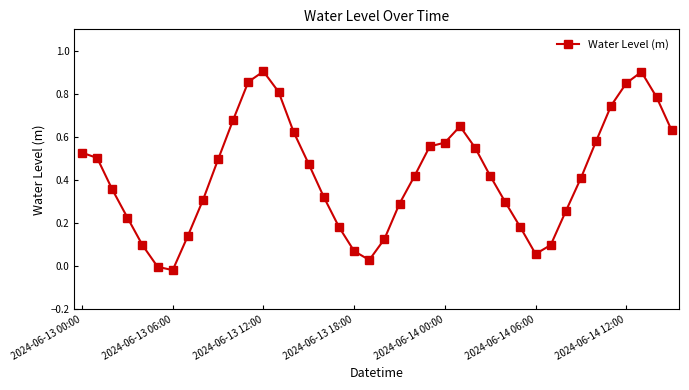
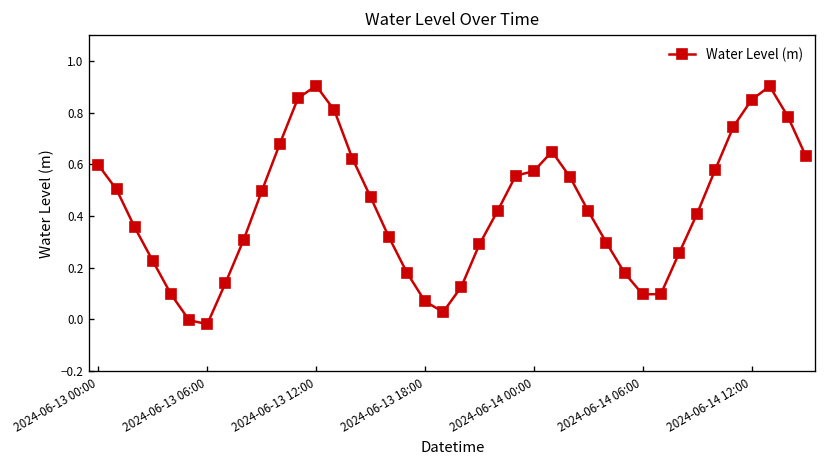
  {
-   "2024-06-13 00:00": 0.53,
+   "2024-06-13 00:00": 0.60,
    "2024-06-13 06:00": -0.02,
    "2024-06-13 12:00": 0.90,
    "2024-06-13 18:00": 0.07,
    "2024-06-14 00:00": 0.57,
-   "2024-06-14 06:00": 0.06,
+   "2024-06-14 06:00": 0.10,
    "2024-06-14 12:00": 0.85
  }
